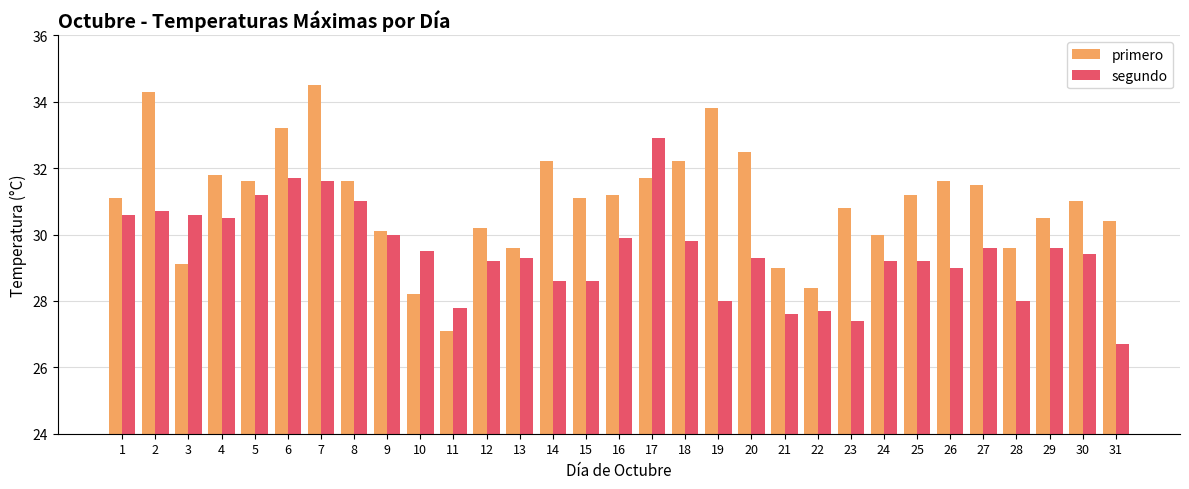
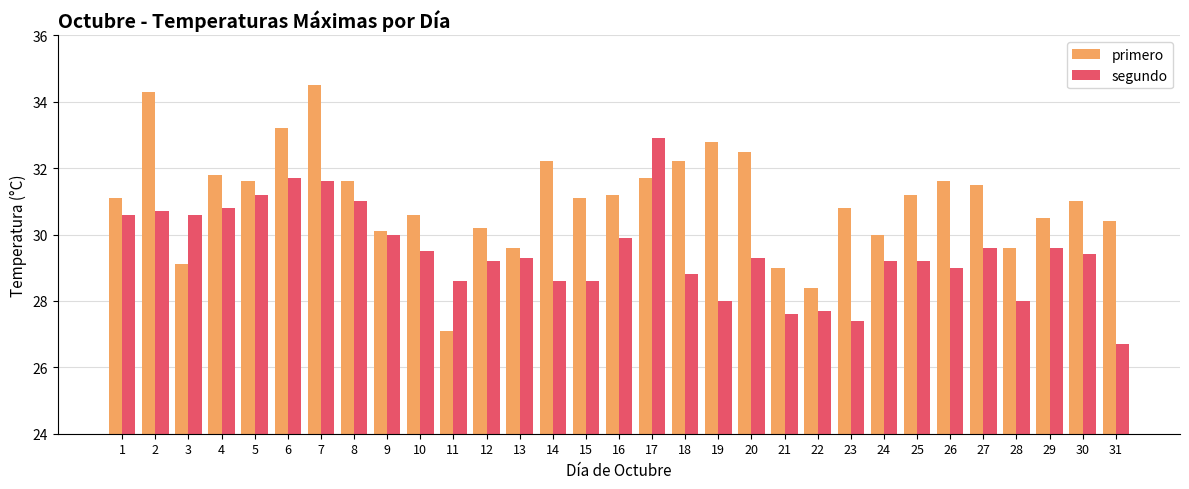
  {
    "primero": {
      "1": 31.1,
      "2": 34.3,
      "3": 29.1,
      "4": 31.8,
      "5": 31.6,
      "6": 33.2,
      "7": 34.5,
      "8": 31.6,
      "9": 30.1,
-     "10": 28.2,
+     "10": 30.6,
      "11": 27.1,
      "12": 30.2,
      "13": 29.6,
      "14": 32.2,
      "15": 31.1,
      "16": 31.2,
      "17": 31.7,
      "18": 32.2,
-     "19": 33.8,
+     "19": 32.8,
      "20": 32.5,
      "21": 29.0,
      "22": 28.4,
      "23": 30.8,
      "24": 30.0,
      "25": 31.2,
      "26": 31.6,
      "27": 31.5,
      "28": 29.6,
      "29": 30.5,
      "30": 31.0,
      "31": 30.4
    },
    "segundo": {
      "1": 30.6,
      "2": 30.7,
      "3": 30.6,
-     "4": 30.5,
+     "4": 30.8,
      "5": 31.2,
      "6": 31.7,
      "7": 31.6,
      "8": 31.0,
      "9": 30.0,
      "10": 29.5,
-     "11": 27.8,
+     "11": 28.6,
      "12": 29.2,
      "13": 29.3,
      "14": 28.6,
      "15": 28.6,
      "16": 29.9,
      "17": 32.9,
-     "18": 29.8,
+     "18": 28.8,
      "19": 28.0,
      "20": 29.3,
      "21": 27.6,
      "22": 27.7,
      "23": 27.4,
      "24": 29.2,
      "25": 29.2,
      "26": 29.0,
      "27": 29.6,
      "28": 28.0,
      "29": 29.6,
      "30": 29.4,
      "31": 26.7
    }
  }
